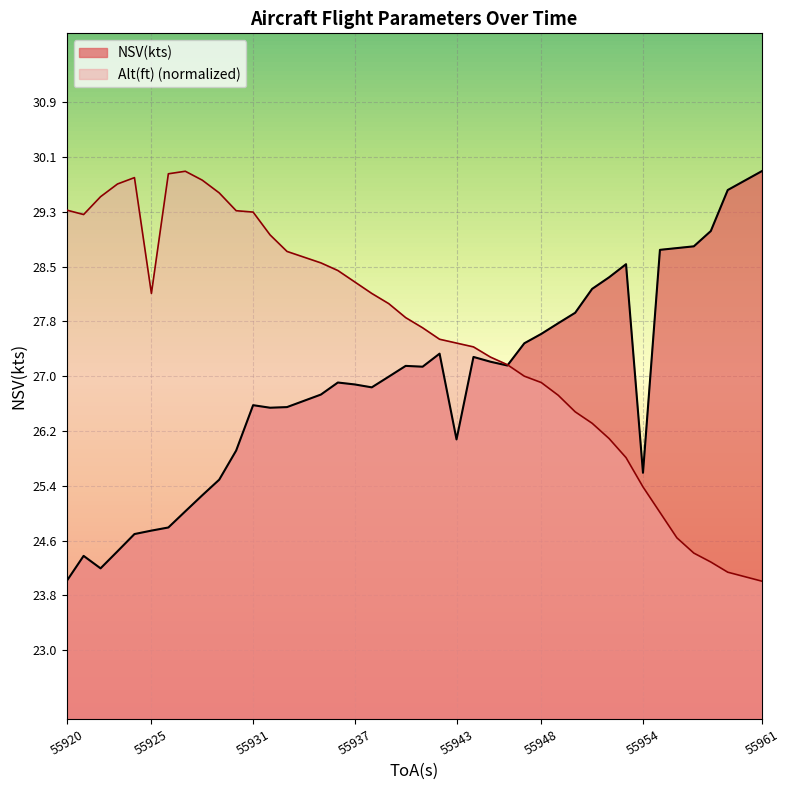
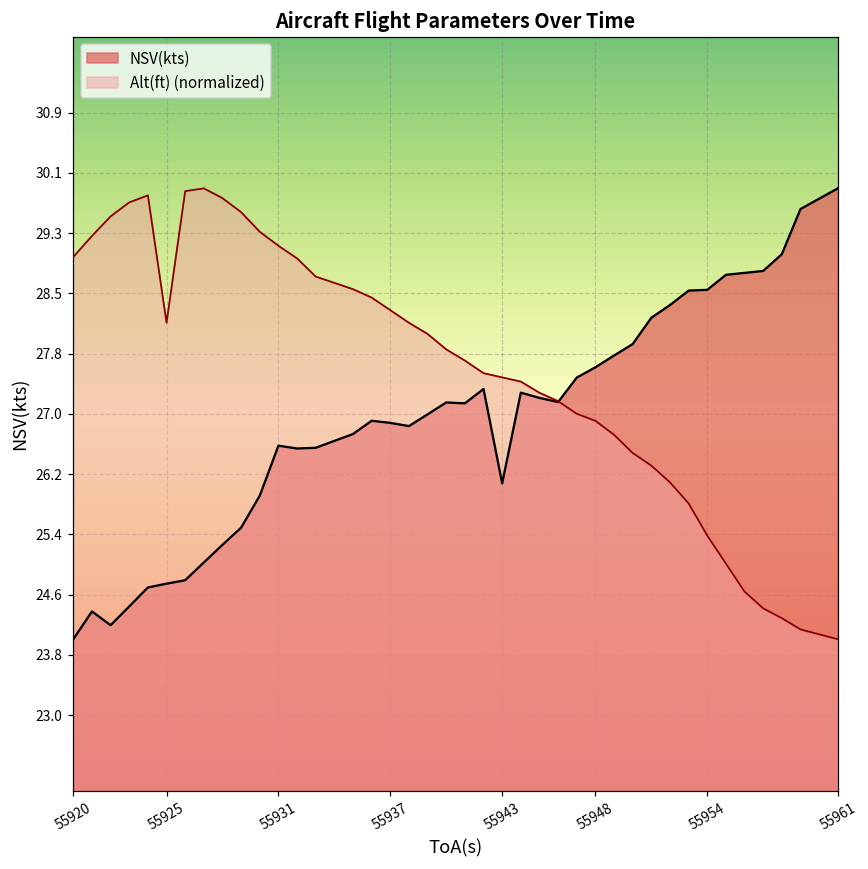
  {
    "NSV(kts)": {
      "55920": 24.0,
      "55925": 24.7,
      "55931": 26.5,
      "55937": 26.8,
      "55943": 26.0,
      "55948": 27.6,
-     "55954": 25.6,
+     "55954": 28.6,
      "55961": 29.9
    },
    "Alt(ft) (normalized)": {
-     "55920": 29.4,
+     "55920": 29.0,
      "55925": 28.2,
-     "55931": 29.3,
+     "55931": 29.2,
      "55937": 28.3,
      "55943": 27.4,
      "55948": 26.9,
      "55954": 25.4,
      "55961": 24.0
    }
  }
